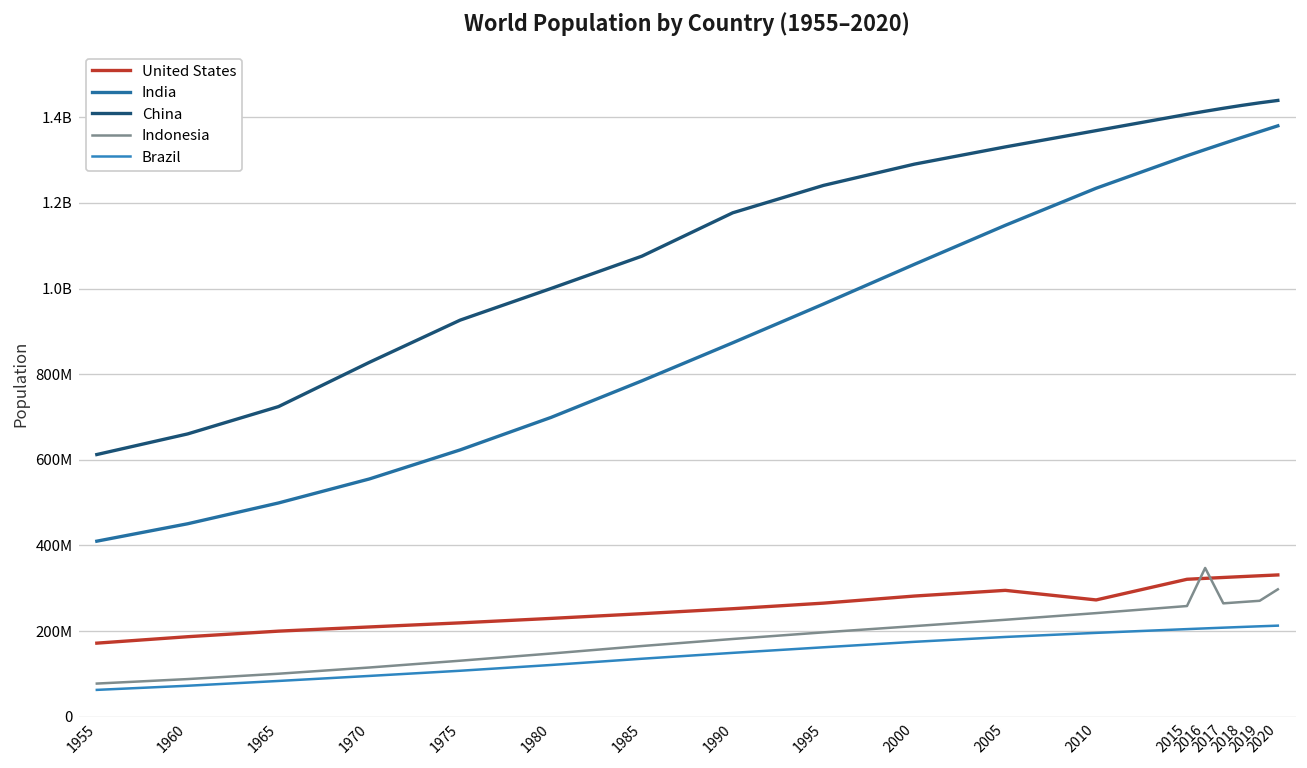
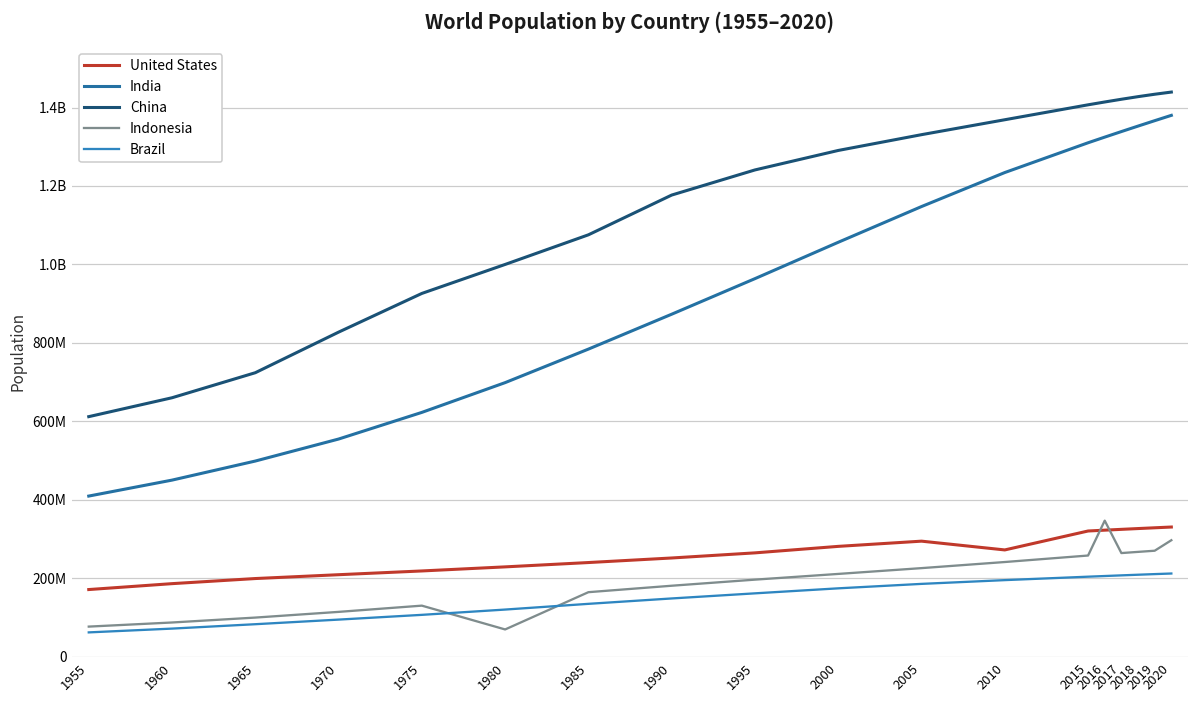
  {
    "United States": {
      "1955": 170000000,
      "1960": 190000000,
      "1965": 200000000,
      "1970": 210000000,
      "1975": 220000000,
      "1980": 230000000,
      "1985": 240000000,
      "1990": 250000000,
      "1995": 270000000,
      "2000": 280000000,
      "2005": 290000000,
      "2010": 270000000,
      "2015": 320000000,
      "2016": 320000000,
      "2017": 330000000,
      "2018": 330000000,
      "2019": 330000000,
      "2020": 330000000
    },
    "Indonesia": {
      "1955": 80000000,
      "1960": 90000000,
      "1965": 100000000,
      "1970": 110000000,
      "1975": 130000000,
-     "1980": 150000000,
+     "1980": 70000000,
      "1985": 160000000,
      "1990": 180000000,
      "1995": 200000000,
      "2000": 210000000,
      "2005": 230000000,
      "2010": 240000000,
      "2015": 260000000,
      "2016": 350000000,
      "2017": 260000000,
      "2018": 270000000,
      "2019": 270000000,
      "2020": 300000000
    }
  }
